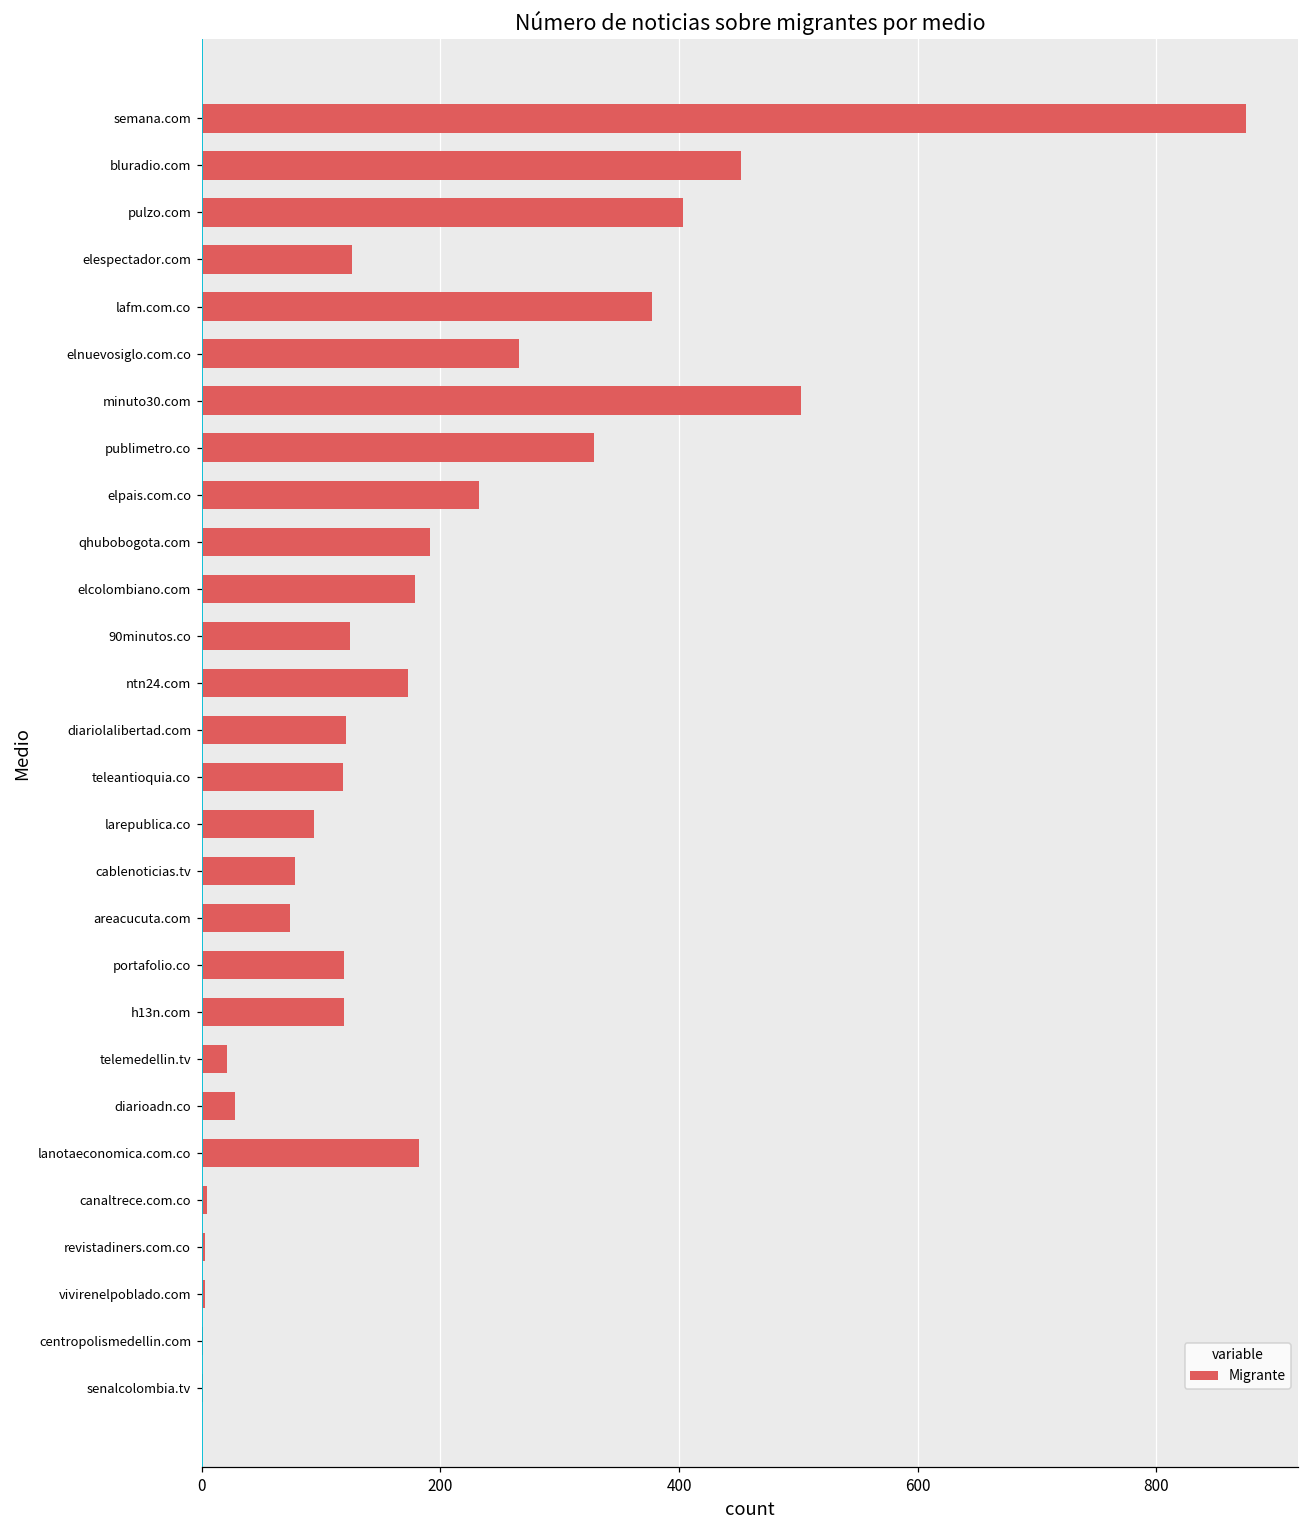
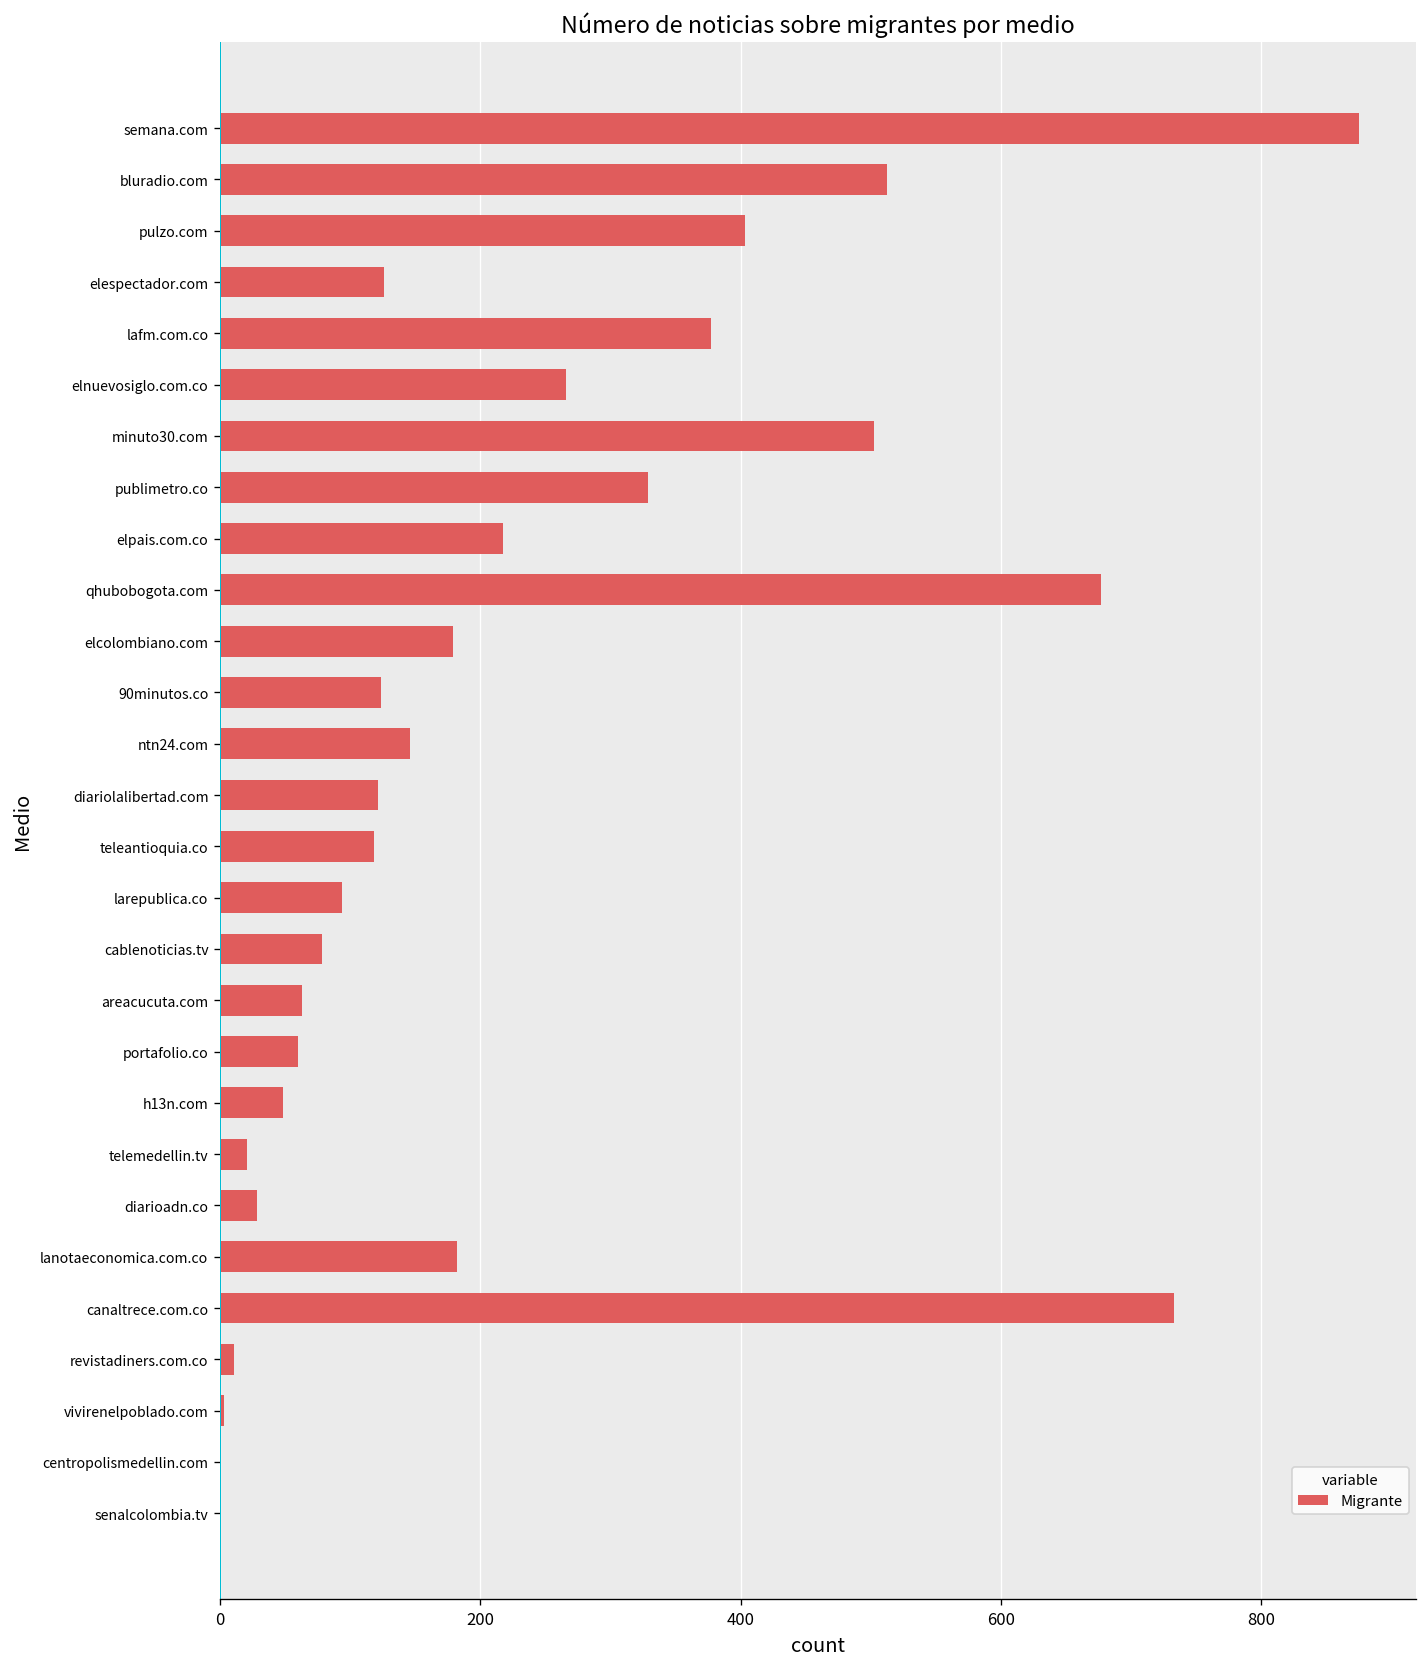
  {
    "semana.com": 875,
-   "bluradio.com": 452,
+   "bluradio.com": 512,
    "pulzo.com": 403,
    "elespectador.com": 126,
    "lafm.com.co": 377,
    "elnuevosiglo.com.co": 266,
    "minuto30.com": 502,
    "publimetro.co": 329,
-   "elpais.com.co": 232,
-   "qhubobogota.com": 191,
+   "elpais.com.co": 217,
+   "qhubobogota.com": 677,
    "elcolombiano.com": 179,
    "90minutos.co": 124,
-   "ntn24.com": 173,
+   "ntn24.com": 146,
    "diariolalibertad.com": 121,
    "teleantioquia.co": 118,
    "larepublica.co": 94,
    "cablenoticias.tv": 78,
-   "areacucuta.com": 74,
-   "portafolio.co": 119,
-   "h13n.com": 119,
+   "areacucuta.com": 63,
+   "portafolio.co": 60,
+   "h13n.com": 48,
    "telemedellin.tv": 21,
    "diarioadn.co": 28,
    "lanotaeconomica.com.co": 182,
-   "canaltrece.com.co": 4,
-   "revistadiners.com.co": 3,
+   "canaltrece.com.co": 733,
+   "revistadiners.com.co": 11,
    "vivirenelpoblado.com": 3
  }
